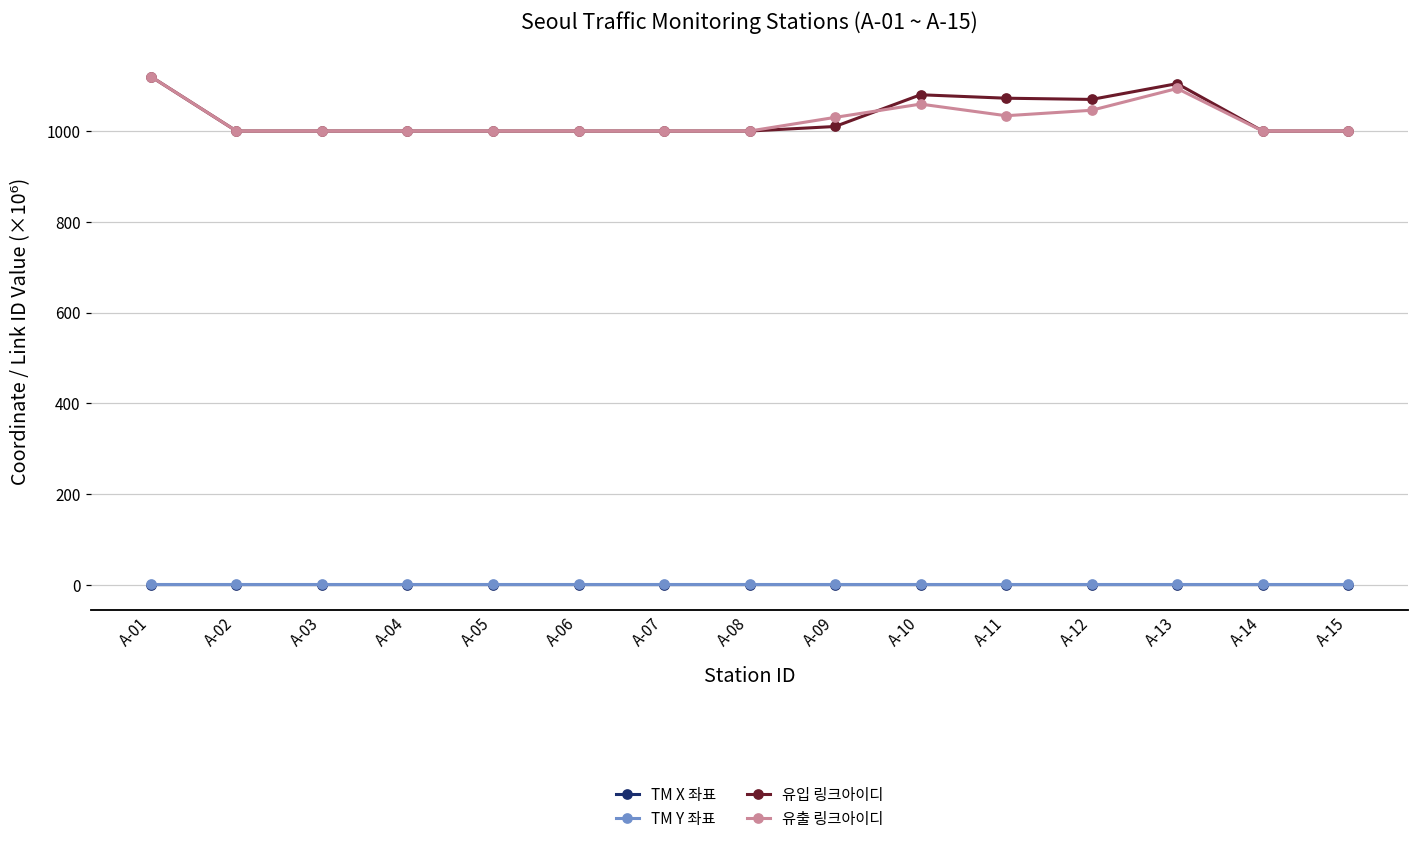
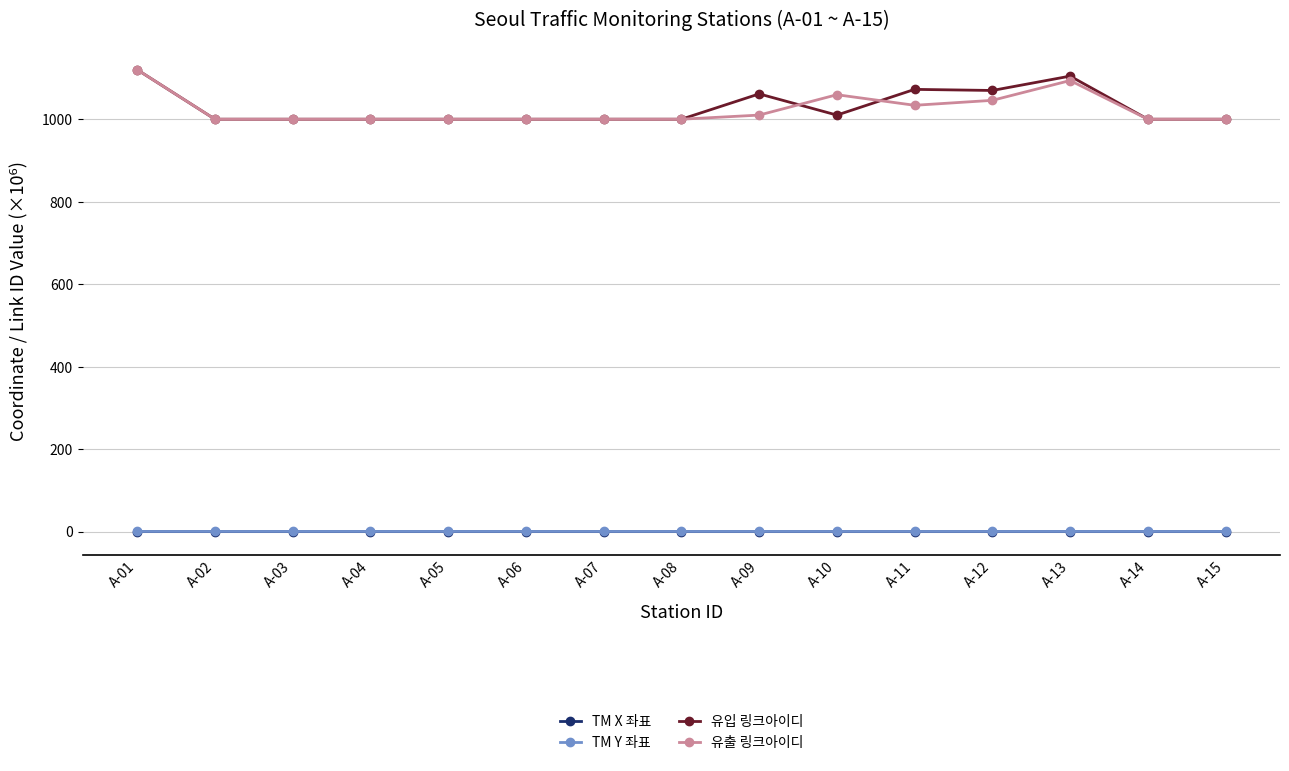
  {
    "TM Y 좌표": {
      "A-01": 0,
      "A-02": 0,
      "A-03": 0,
      "A-04": 0,
      "A-05": 0,
      "A-06": 0,
      "A-07": 0,
      "A-08": 0,
      "A-09": 0,
      "A-10": 0,
      "A-11": 0,
      "A-12": 0,
      "A-13": 0,
      "A-14": 0,
      "A-15": 0
    },
    "유입 링크아이디": {
-     "A-09": 1010,
-     "A-10": 1080,
+     "A-09": 1060,
+     "A-10": 1010,
      "A-11": 1070,
      "A-12": 1070,
      "A-13": 1100
    },
    "유출 링크아이디": {
-     "A-09": 1030,
+     "A-09": 1010,
      "A-10": 1060,
      "A-11": 1030,
      "A-12": 1050,
      "A-13": 1090
    }
  }
